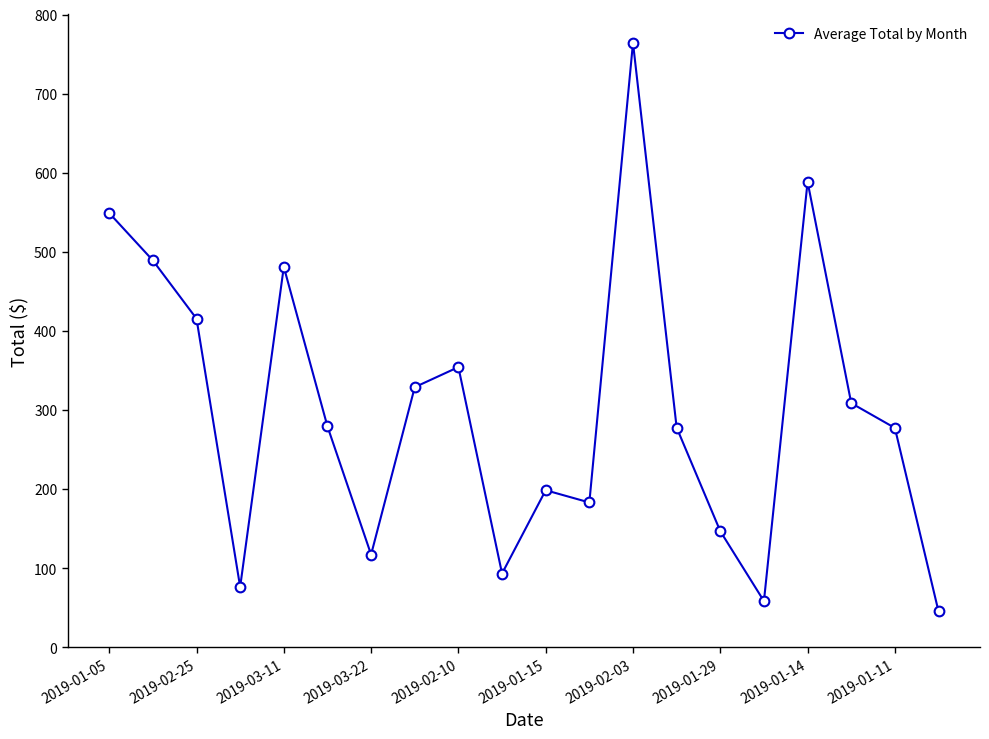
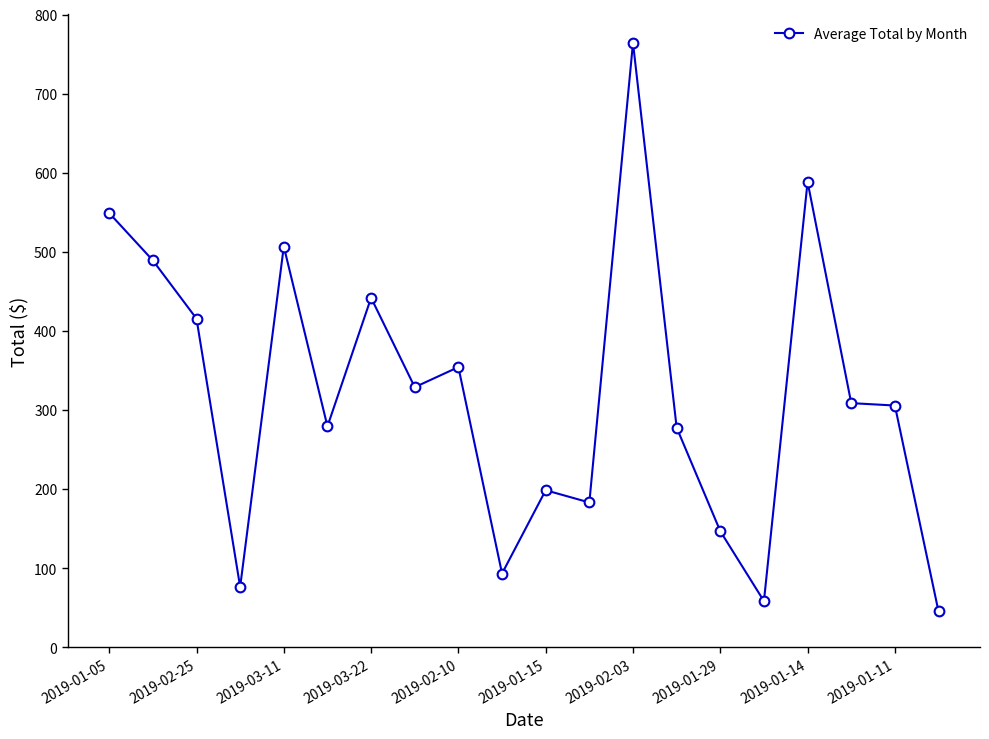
  {
    "2019-01-05": 550,
    "2019-02-25": 420,
-   "2019-03-11": 480,
-   "2019-03-22": 120,
+   "2019-03-11": 510,
+   "2019-03-22": 440,
    "2019-02-10": 350,
    "2019-01-15": 200,
    "2019-02-03": 760,
    "2019-01-29": 150,
    "2019-01-14": 590,
-   "2019-01-11": 280
+   "2019-01-11": 310
  }
